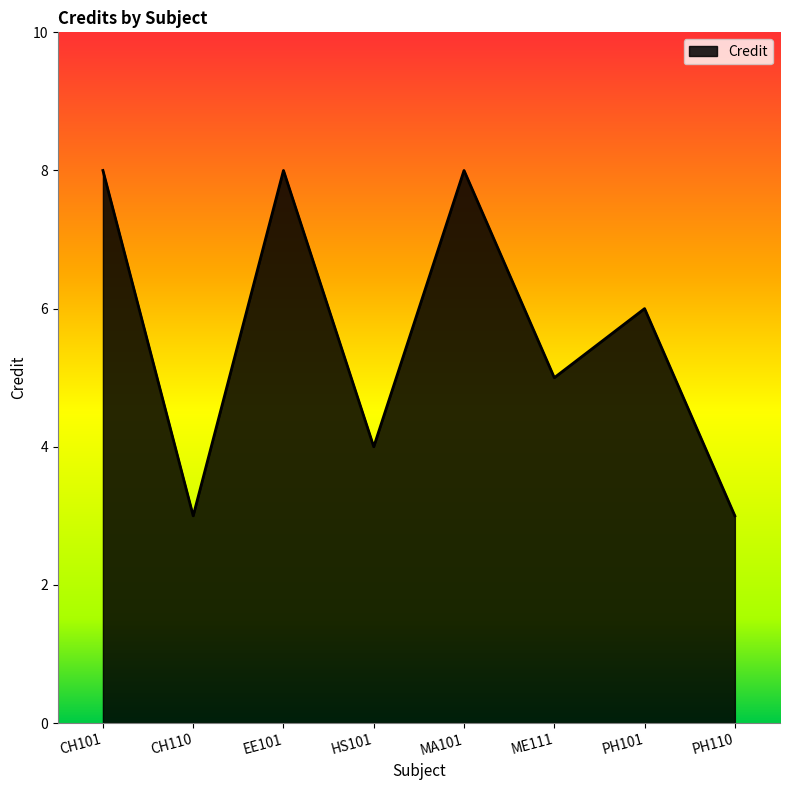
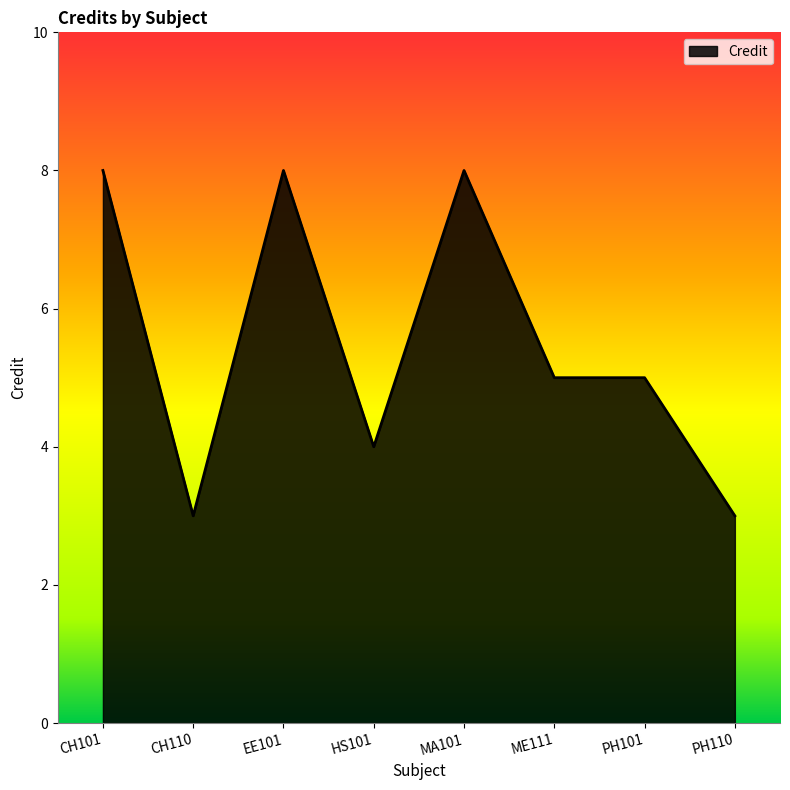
  {
    "CH101": 8,
    "CH110": 3,
    "EE101": 8,
    "HS101": 4,
    "MA101": 8,
    "ME111": 5,
-   "PH101": 6,
+   "PH101": 5,
    "PH110": 3
  }
